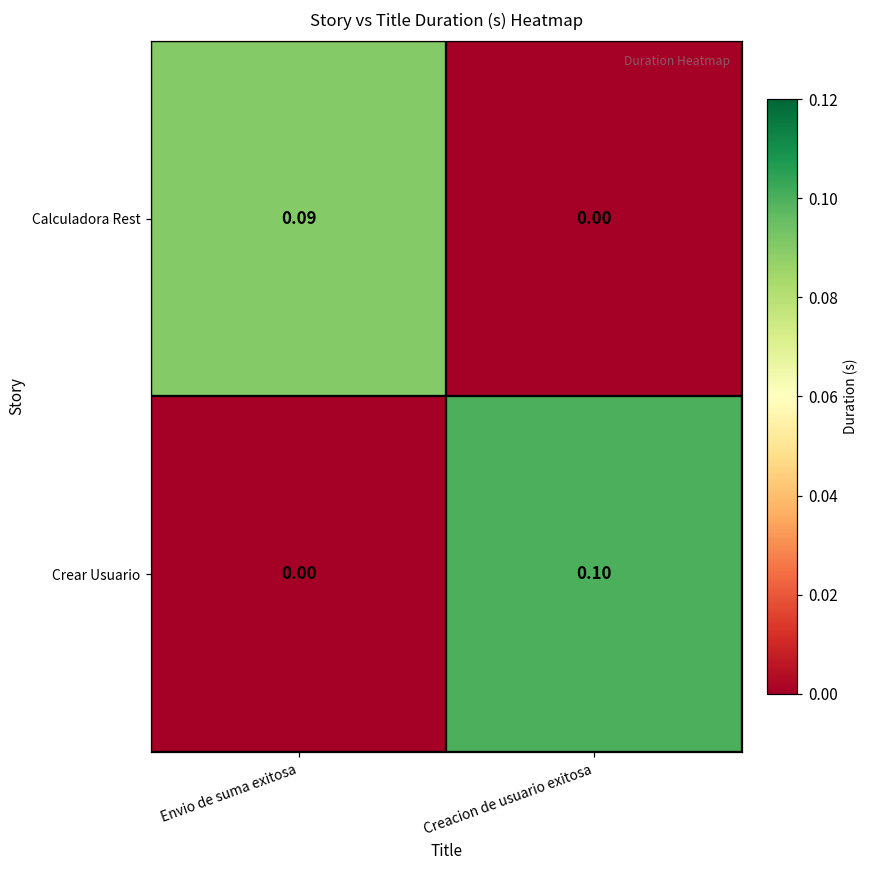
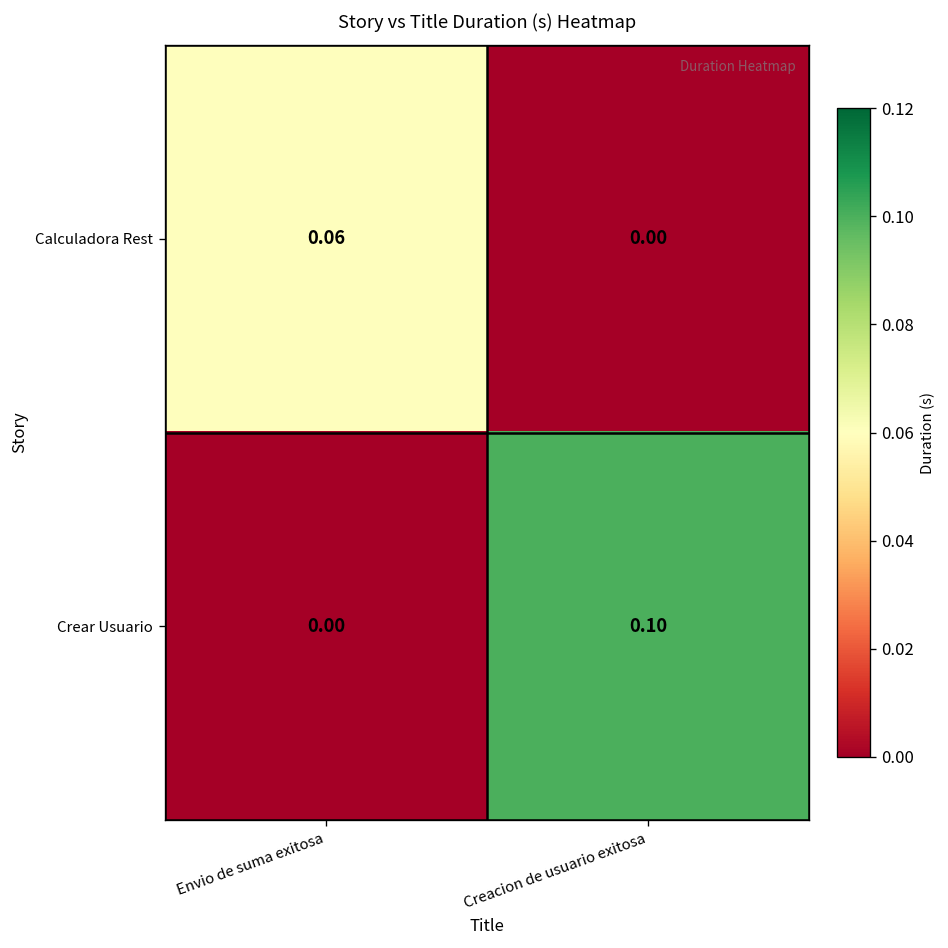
  {
    "Calculadora Rest": {
-     "Envio de suma exitosa": 0.09
+     "Envio de suma exitosa": 0.06
    },
    "Crear Usuario": {
      "Envio de suma exitosa": 0.00,
      "Creacion de usuario exitosa": 0.10
    }
  }
